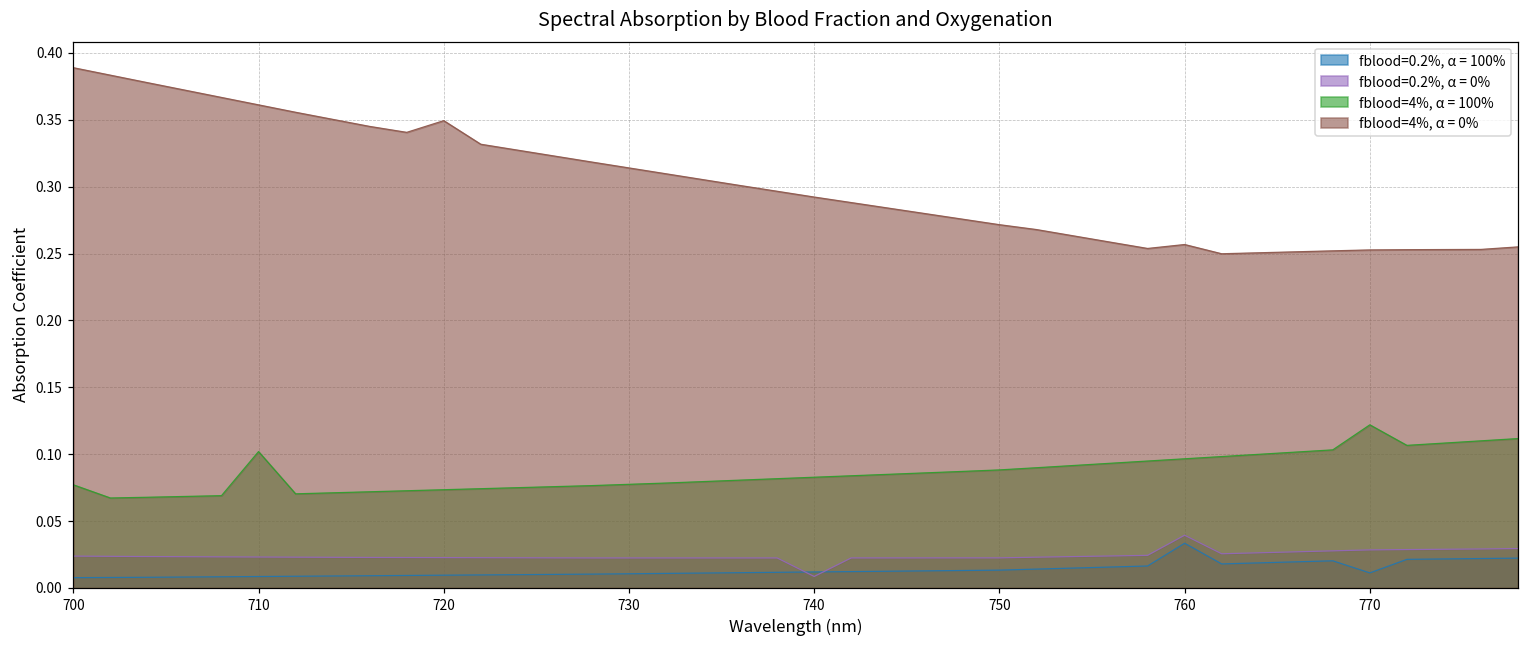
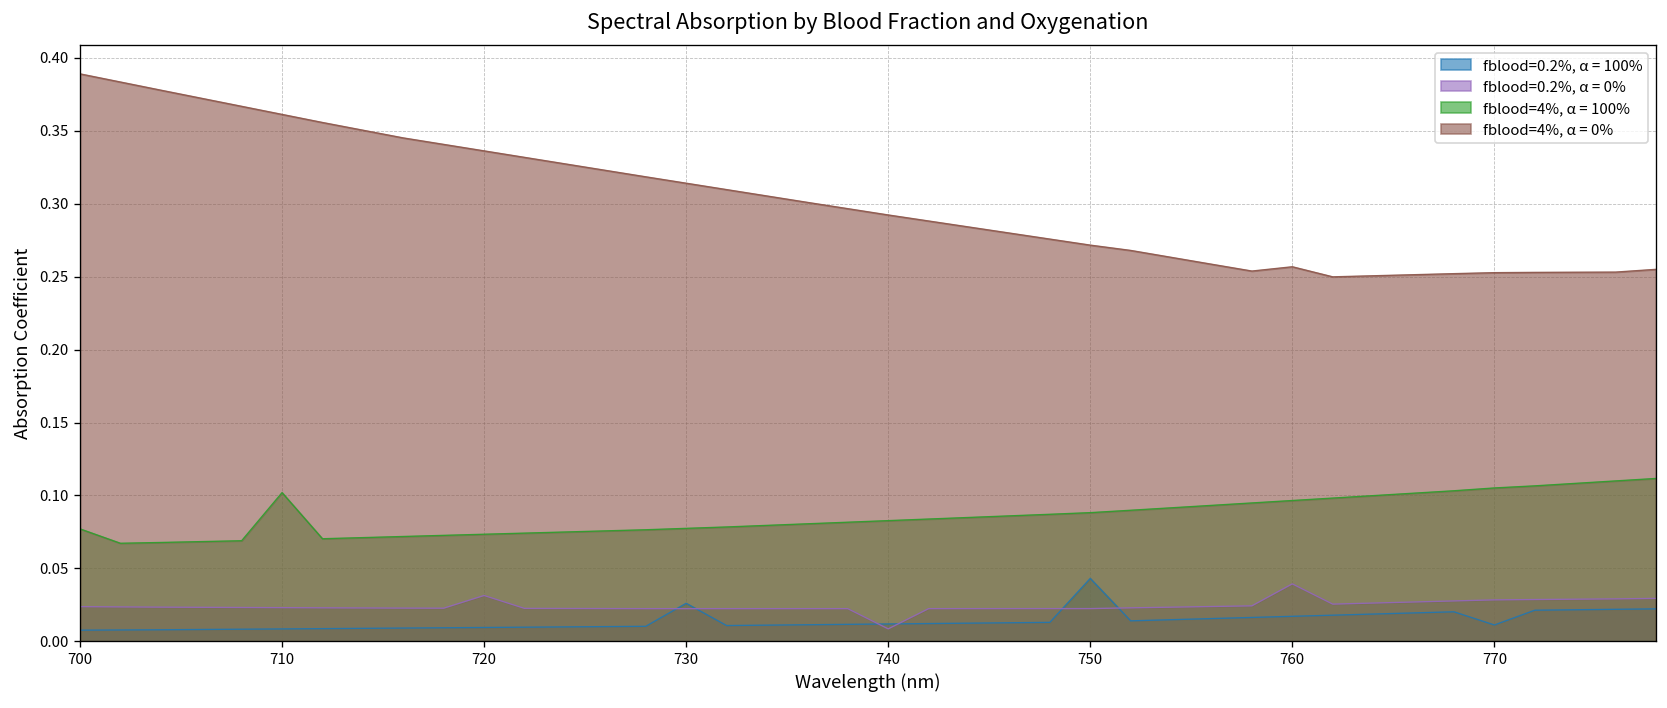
  {
    "fblood=0.2%, α = 100%": {
      "700": 0.008,
      "710": 0.009,
      "720": 0.010,
-     "730": 0.011,
+     "730": 0.026,
      "740": 0.012,
-     "750": 0.013,
-     "760": 0.033,
+     "750": 0.043,
+     "760": 0.017,
      "770": 0.011
    },
    "fblood=0.2%, α = 0%": {
      "700": 0.024,
      "710": 0.023,
-     "720": 0.023,
+     "720": 0.031,
      "730": 0.022,
      "740": 0.009,
      "750": 0.022,
      "760": 0.039,
      "770": 0.028
    },
    "fblood=4%, α = 100%": {
      "700": 0.077,
      "710": 0.102,
      "720": 0.073,
      "730": 0.077,
      "740": 0.083,
      "750": 0.088,
      "760": 0.097,
-     "770": 0.122
+     "770": 0.105
    },
    "fblood=4%, α = 0%": {
      "700": 0.389,
      "710": 0.361,
-     "720": 0.349,
+     "720": 0.336,
      "730": 0.314,
      "740": 0.292,
      "750": 0.272,
      "760": 0.257,
      "770": 0.253
    }
  }
